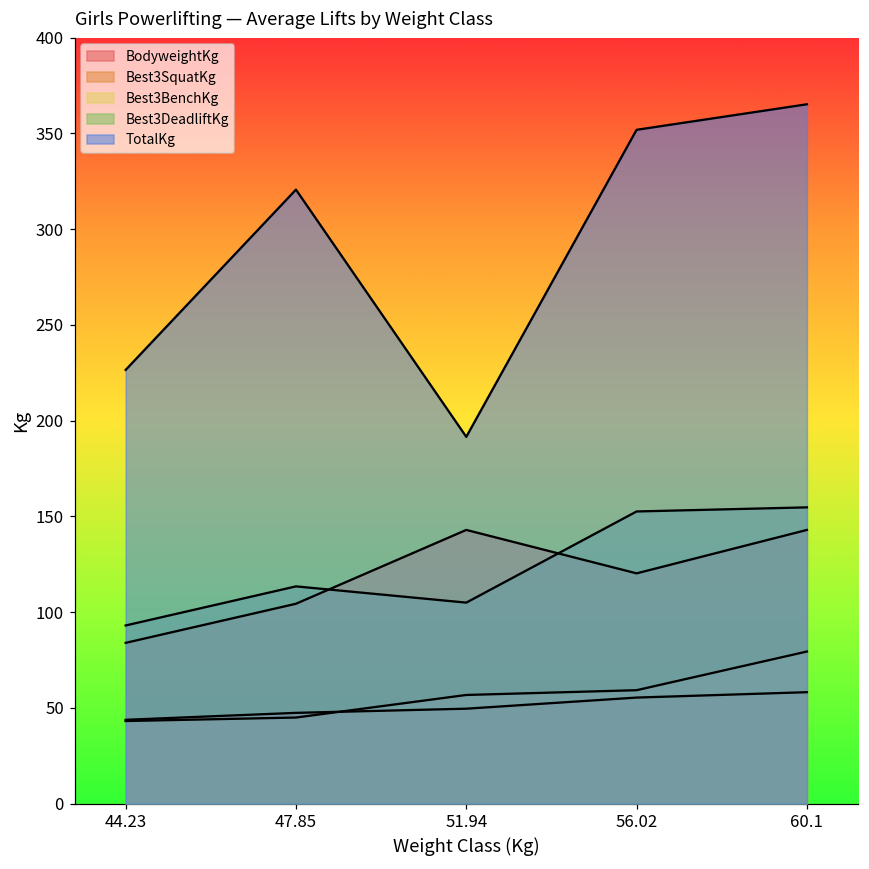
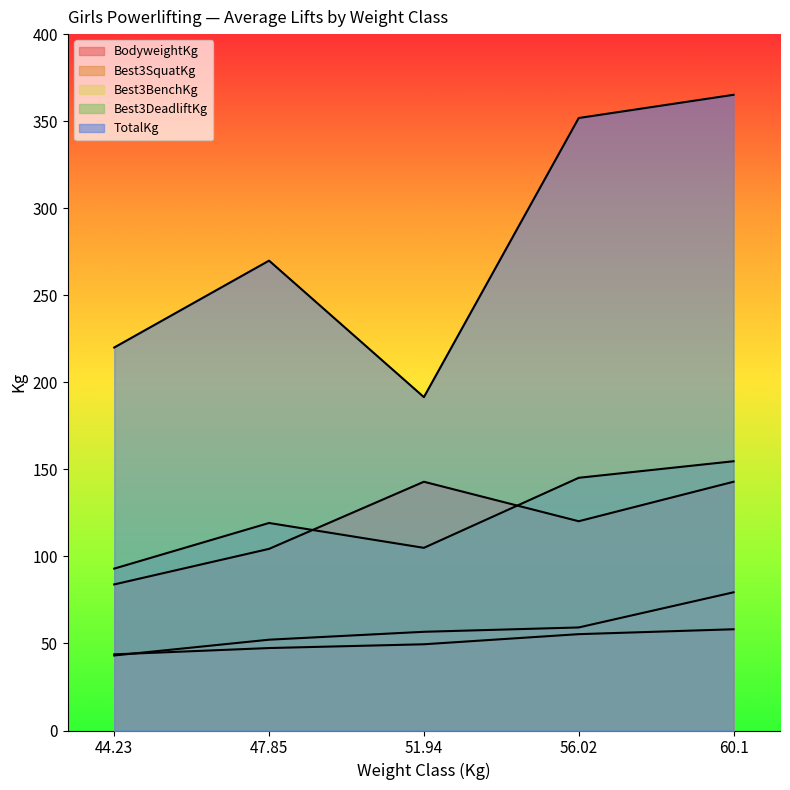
  {
    "Best3BenchKg": {
-     "47.85": 45,
+     "47.85": 52,
      "51.94": 57,
      "56.02": 59,
      "60.1": 79
    },
    "Best3DeadliftKg": {
      "44.23": 93,
-     "47.85": 113,
+     "47.85": 119,
      "51.94": 105,
-     "56.02": 153,
+     "56.02": 145,
      "60.1": 155
    },
    "TotalKg": {
-     "44.23": 226,
-     "47.85": 321,
+     "44.23": 220,
+     "47.85": 270,
      "51.94": 191,
      "56.02": 352,
      "60.1": 365
    }
  }
